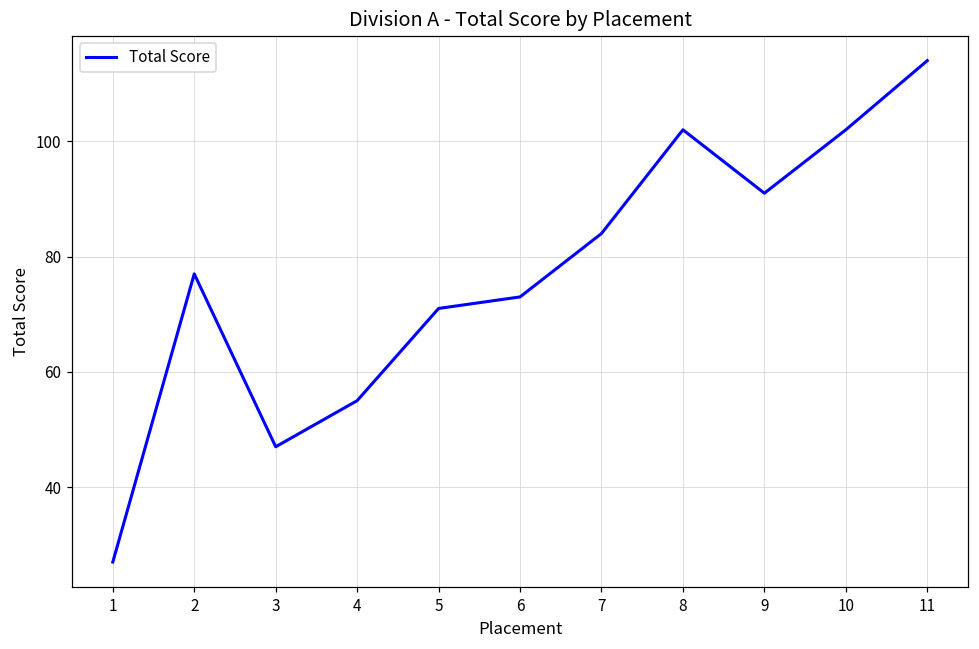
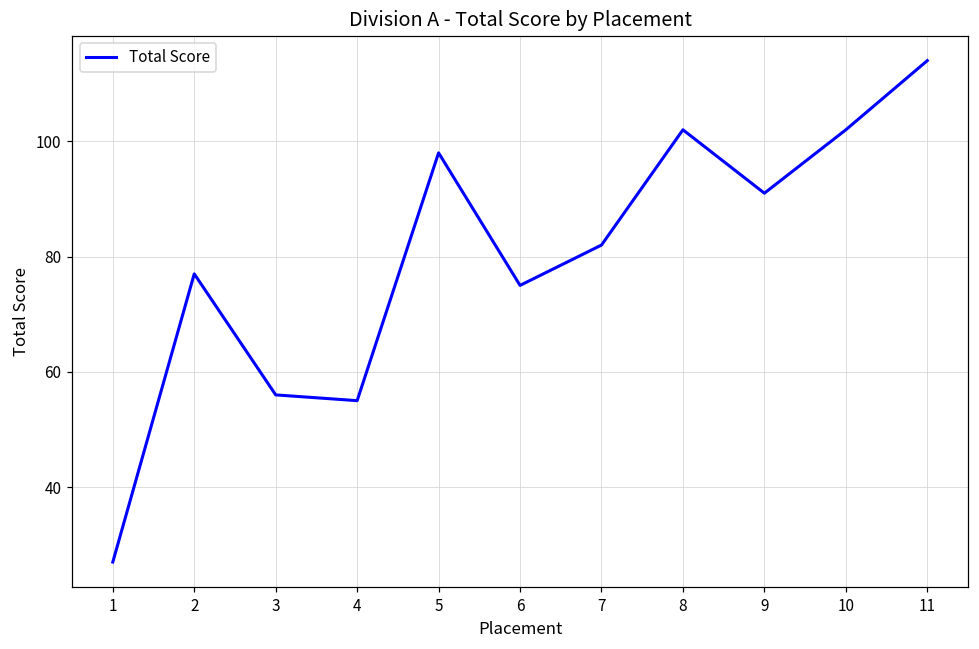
  {
    "1": 27,
    "2": 77,
-   "3": 47,
+   "3": 56,
    "4": 55,
-   "5": 71,
-   "6": 73,
-   "7": 84,
+   "5": 98,
+   "6": 75,
+   "7": 82,
    "8": 102,
    "9": 91,
    "10": 102,
    "11": 114
  }
